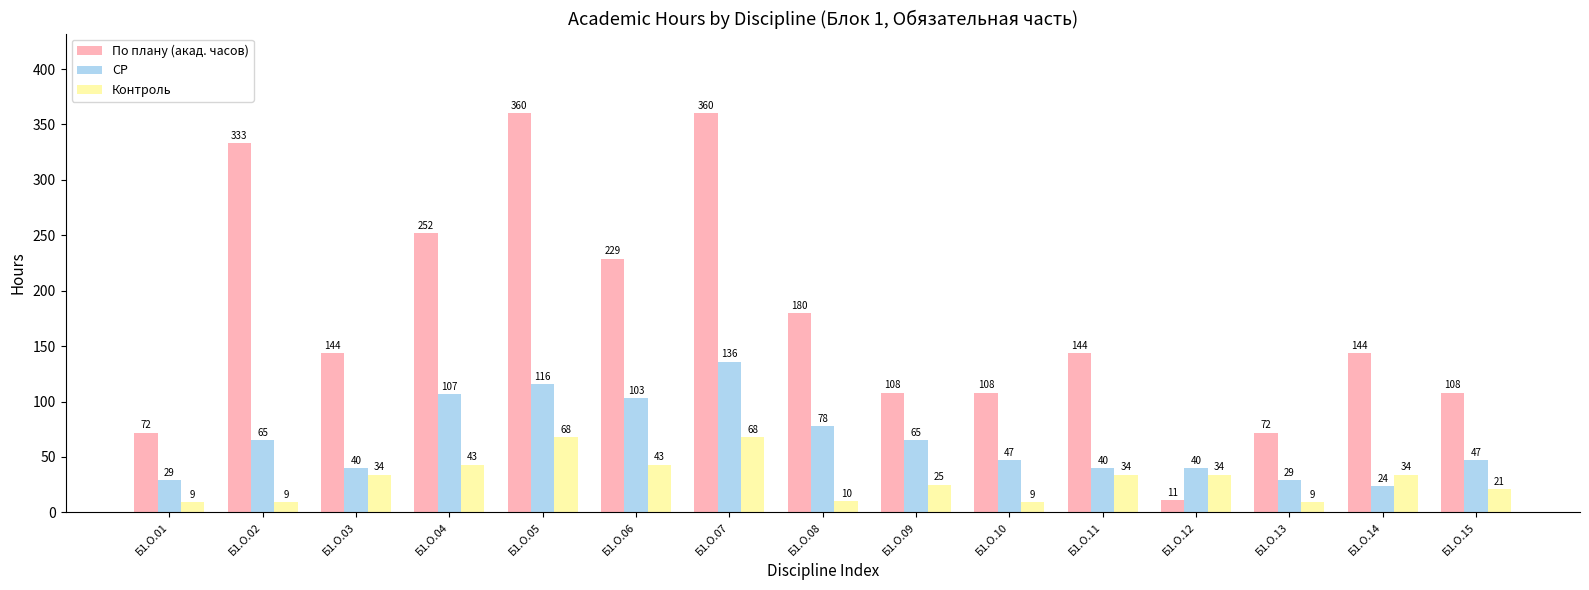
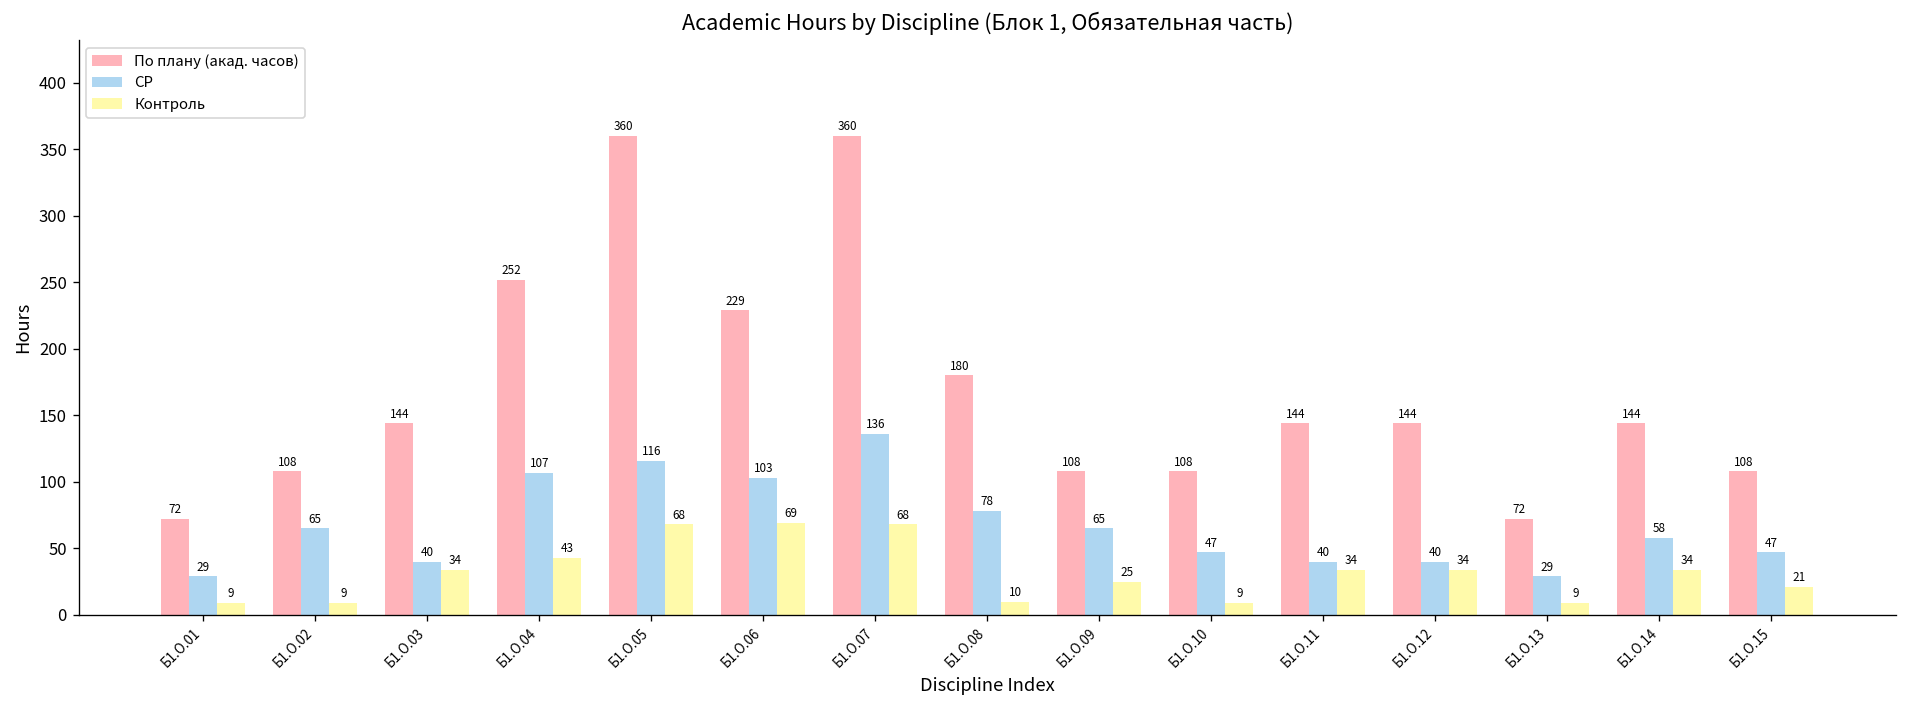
  {
    "По плану (акад. часов)": {
      "Б1.О.01": 72,
-     "Б1.О.02": 333,
+     "Б1.О.02": 108,
      "Б1.О.03": 144,
      "Б1.О.04": 252,
      "Б1.О.05": 360,
      "Б1.О.06": 229,
      "Б1.О.07": 360,
      "Б1.О.08": 180,
      "Б1.О.09": 108,
      "Б1.О.10": 108,
      "Б1.О.11": 144,
-     "Б1.О.12": 11,
+     "Б1.О.12": 144,
      "Б1.О.13": 72,
      "Б1.О.14": 144,
      "Б1.О.15": 108
    },
    "СР": {
      "Б1.О.01": 29,
      "Б1.О.02": 65,
      "Б1.О.03": 40,
      "Б1.О.04": 107,
      "Б1.О.05": 116,
      "Б1.О.06": 103,
      "Б1.О.07": 136,
      "Б1.О.08": 78,
      "Б1.О.09": 65,
      "Б1.О.10": 47,
      "Б1.О.11": 40,
      "Б1.О.12": 40,
      "Б1.О.13": 29,
-     "Б1.О.14": 24,
+     "Б1.О.14": 58,
      "Б1.О.15": 47
    },
    "Контроль": {
      "Б1.О.01": 9,
      "Б1.О.02": 9,
      "Б1.О.03": 34,
      "Б1.О.04": 43,
      "Б1.О.05": 68,
-     "Б1.О.06": 43,
+     "Б1.О.06": 69,
      "Б1.О.07": 68,
      "Б1.О.08": 10,
      "Б1.О.09": 25,
      "Б1.О.10": 9,
      "Б1.О.11": 34,
      "Б1.О.12": 34,
      "Б1.О.13": 9,
      "Б1.О.14": 34,
      "Б1.О.15": 21
    }
  }
